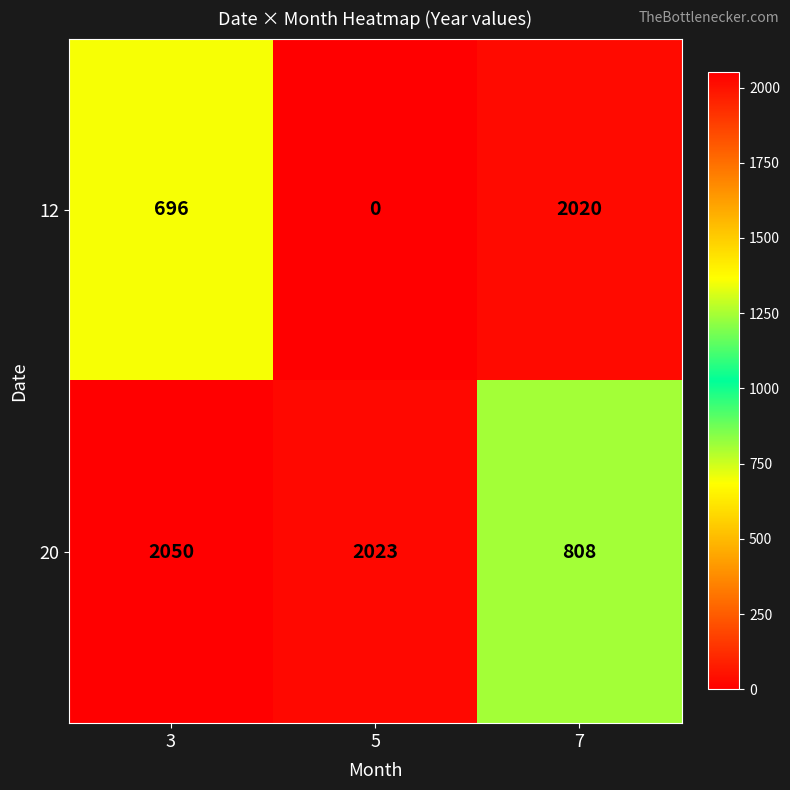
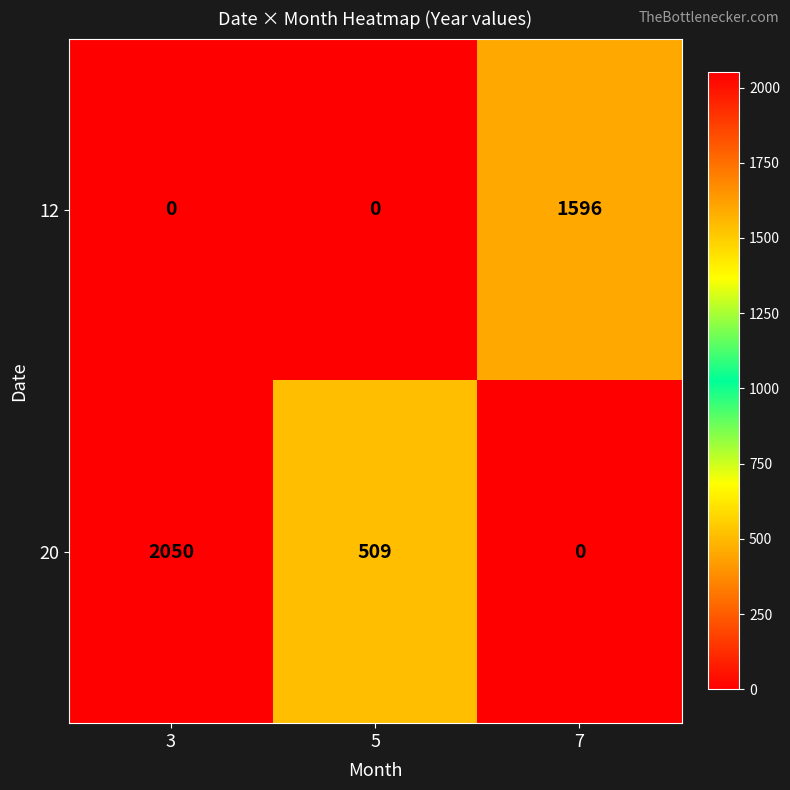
  {
    "12": {
-     "3": 696,
+     "3": 0,
      "5": 0,
-     "7": 2020
+     "7": 1596
    },
    "20": {
      "3": 2050,
-     "5": 2023,
-     "7": 808
+     "5": 509,
+     "7": 0
    }
  }
